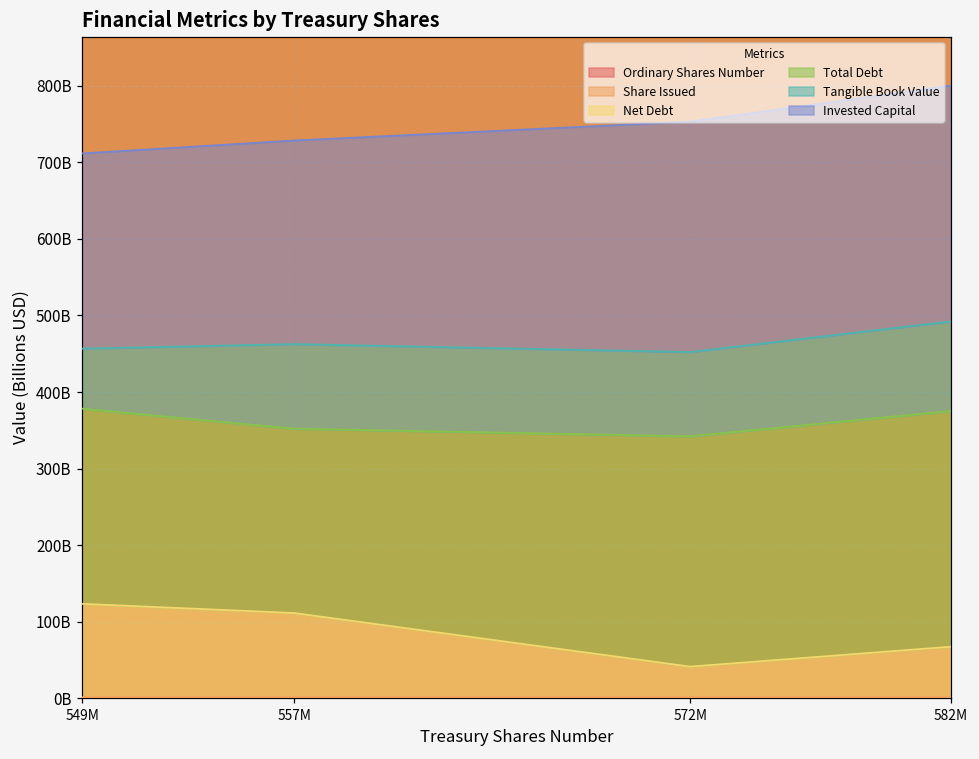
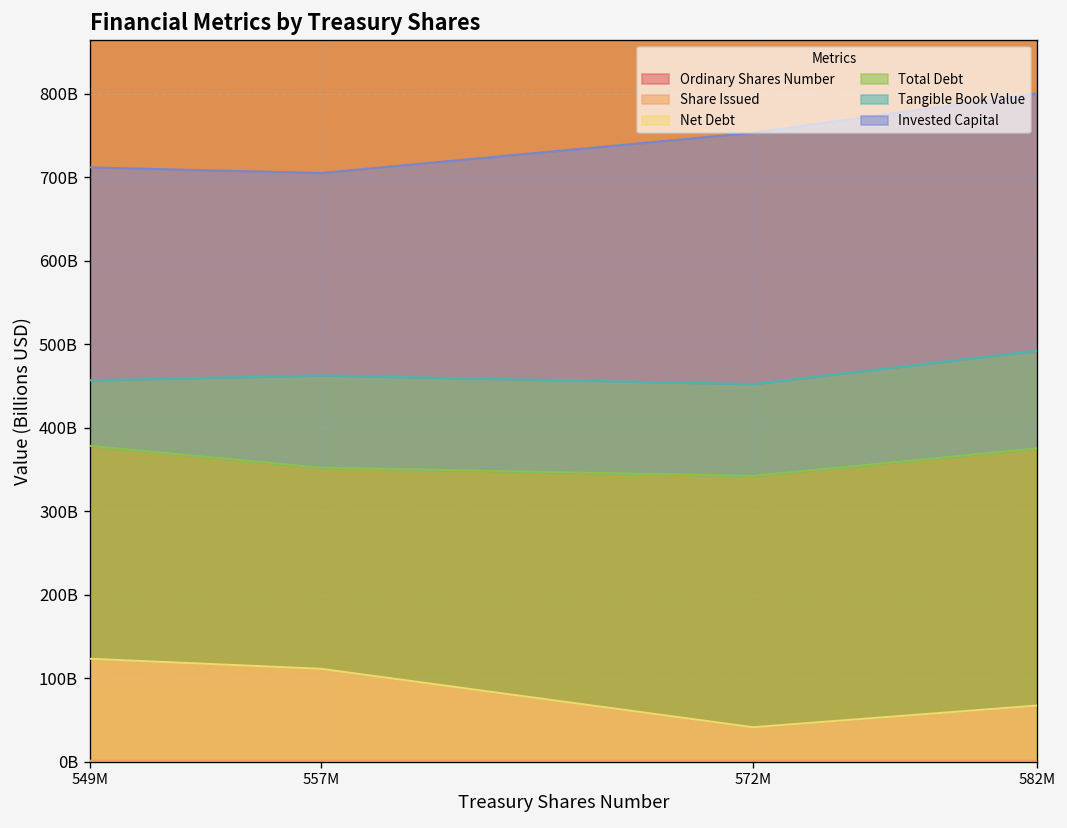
  {
    "Total Debt": {
      "549M": 250000000000,
      "557M": 240000000000,
      "572M": 300000000000,
      "582M": 310000000000
    },
    "Tangible Book Value": {
      "549M": 80000000000,
      "557M": 110000000000,
      "572M": 110000000000,
      "582M": 120000000000
    },
    "Invested Capital": {
      "549M": 250000000000,
-     "557M": 270000000000,
+     "557M": 240000000000,
      "572M": 300000000000,
      "582M": 310000000000
    }
  }
